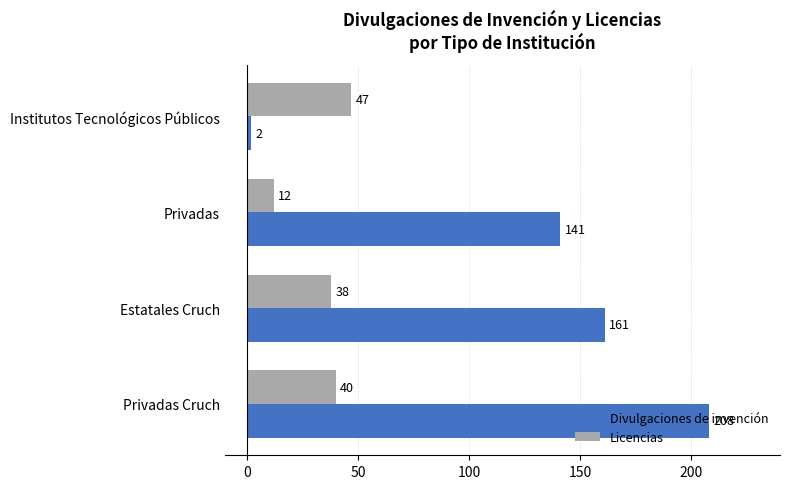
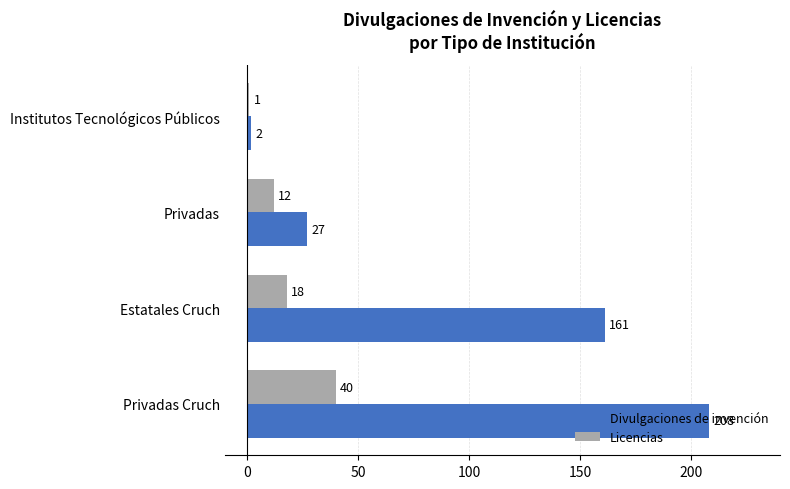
  {
    "Divulgaciones de invención": {
      "Institutos Tecnológicos Públicos": 2,
-     "Privadas": 141,
+     "Privadas": 27,
      "Estatales Cruch": 161,
      "Privadas Cruch": 208
    },
    "Licencias": {
-     "Institutos Tecnológicos Públicos": 47,
+     "Institutos Tecnológicos Públicos": 1,
      "Privadas": 12,
-     "Estatales Cruch": 38,
+     "Estatales Cruch": 18,
      "Privadas Cruch": 40
    }
  }
